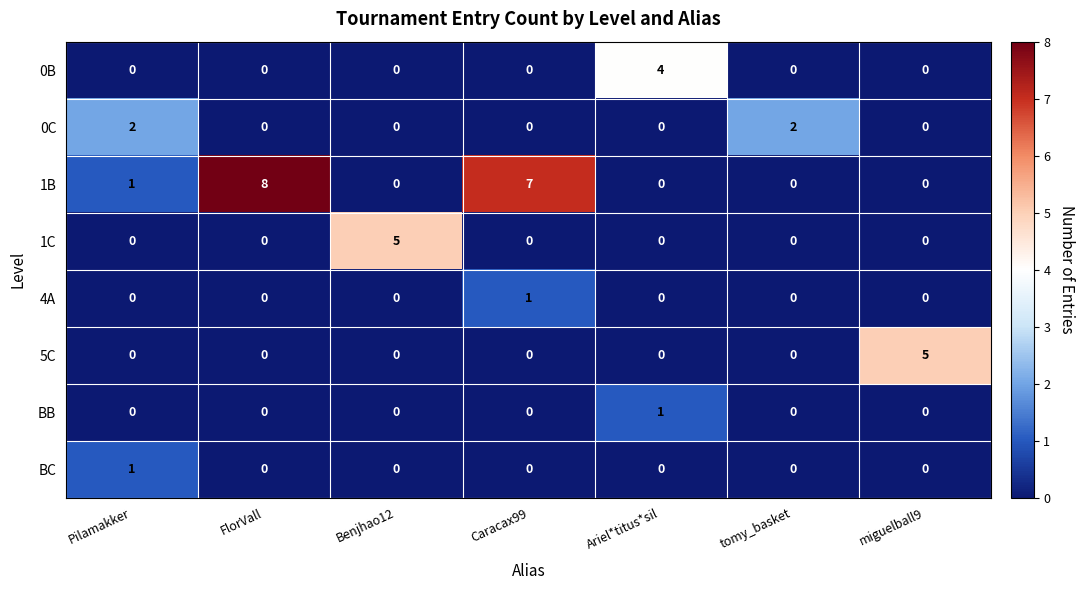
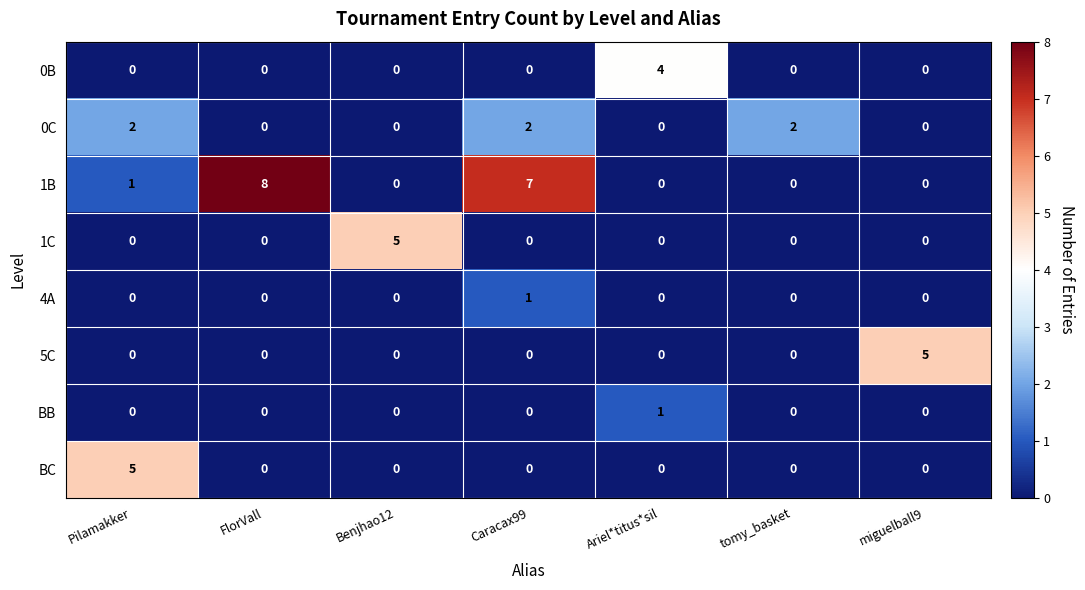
  {
    "0B": {
      "Pilamakker": 0,
      "FlorVall": 0,
      "Benjhao12": 0,
      "Caracax99": 0,
      "Ariel*titus*sil": 4,
      "tomy_basket": 0,
      "miguelball9": 0
    },
    "0C": {
      "Pilamakker": 2,
      "FlorVall": 0,
      "Benjhao12": 0,
-     "Caracax99": 0,
+     "Caracax99": 2,
      "Ariel*titus*sil": 0,
      "tomy_basket": 2,
      "miguelball9": 0
    },
    "1B": {
      "Pilamakker": 1,
      "FlorVall": 8,
      "Benjhao12": 0,
      "Caracax99": 7,
      "Ariel*titus*sil": 0,
      "tomy_basket": 0,
      "miguelball9": 0
    },
    "1C": {
      "Pilamakker": 0,
      "FlorVall": 0,
      "Benjhao12": 5,
      "Caracax99": 0,
      "Ariel*titus*sil": 0,
      "tomy_basket": 0,
      "miguelball9": 0
    },
    "4A": {
      "Pilamakker": 0,
      "FlorVall": 0,
      "Benjhao12": 0,
      "Caracax99": 1,
      "Ariel*titus*sil": 0,
      "tomy_basket": 0,
      "miguelball9": 0
    },
    "5C": {
      "Pilamakker": 0,
      "FlorVall": 0,
      "Benjhao12": 0,
      "Caracax99": 0,
      "Ariel*titus*sil": 0,
      "tomy_basket": 0,
      "miguelball9": 5
    },
    "BB": {
      "Pilamakker": 0,
      "FlorVall": 0,
      "Benjhao12": 0,
      "Caracax99": 0,
      "Ariel*titus*sil": 1,
      "tomy_basket": 0,
      "miguelball9": 0
    },
    "BC": {
-     "Pilamakker": 1,
+     "Pilamakker": 5,
      "FlorVall": 0,
      "Benjhao12": 0,
      "Caracax99": 0,
      "Ariel*titus*sil": 0,
      "tomy_basket": 0,
      "miguelball9": 0
    }
  }
